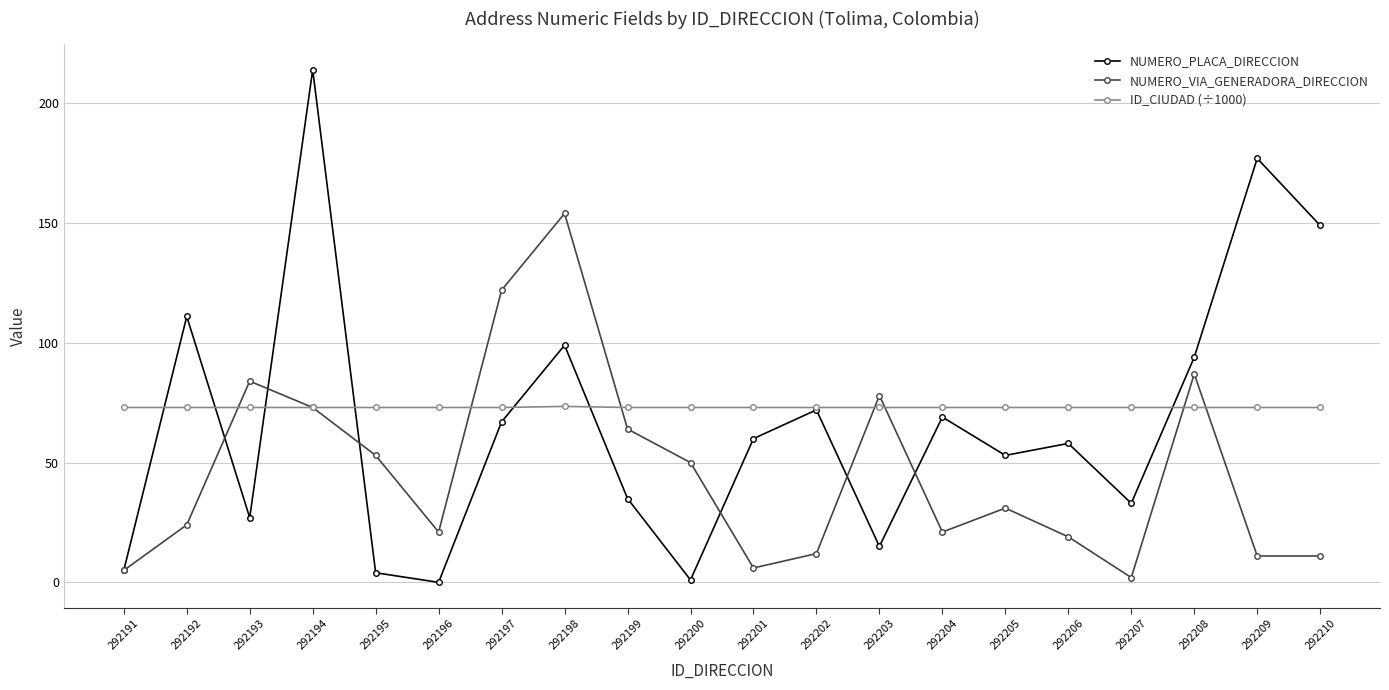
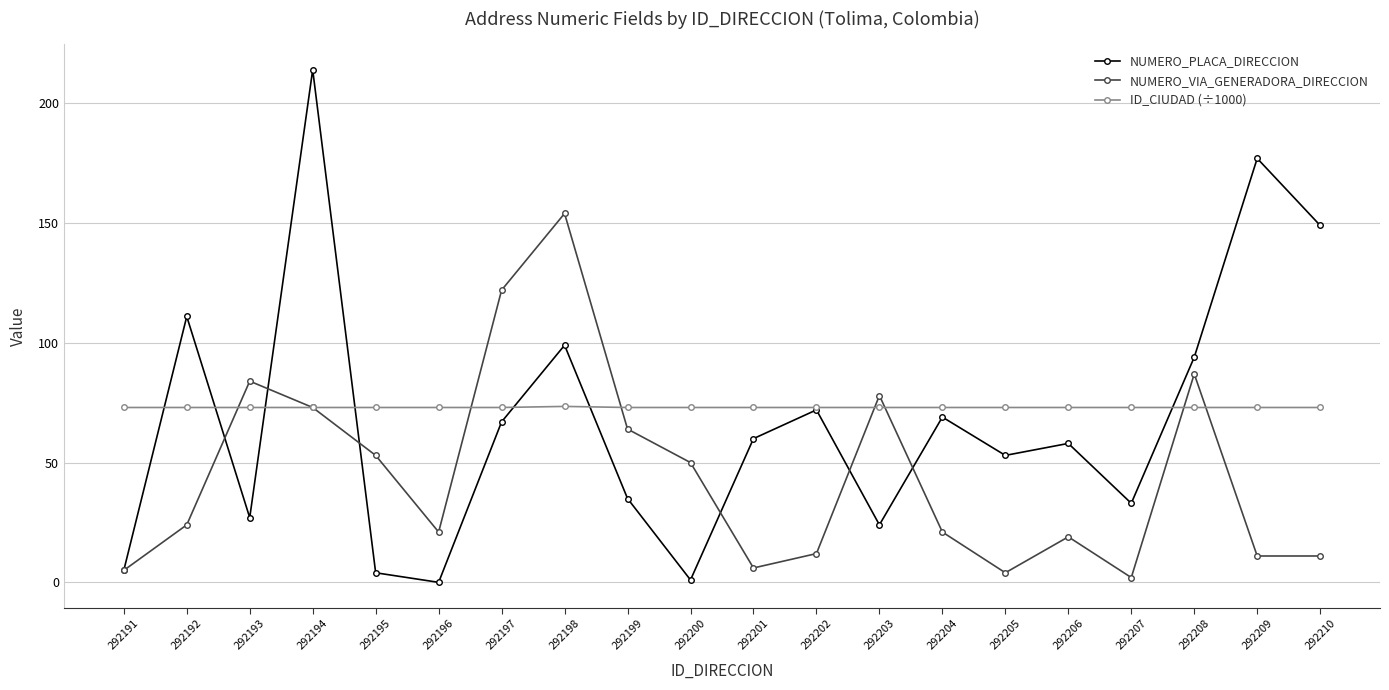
  {
    "NUMERO_PLACA_DIRECCION": {
      "292192": 111,
      "292193": 27,
      "292194": 214,
      "292195": 4,
      "292196": 0,
      "292197": 67,
      "292198": 99,
      "292199": 35,
      "292200": 1,
      "292201": 60,
-     "292203": 15,
+     "292203": 24,
      "292204": 69,
      "292205": 53,
      "292206": 58,
      "292207": 33,
      "292208": 94,
      "292209": 177,
      "292210": 149
    },
    "NUMERO_VIA_GENERADORA_DIRECCION": {
      "292192": 24,
      "292193": 84,
      "292195": 53,
      "292196": 21,
      "292197": 122,
      "292198": 154,
      "292199": 64,
      "292200": 50,
      "292201": 6,
      "292202": 12,
      "292203": 78,
      "292204": 21,
-     "292205": 31,
+     "292205": 4,
      "292206": 19,
      "292207": 2,
      "292208": 87,
      "292209": 11,
      "292210": 11
    },
    "ID_CIUDAD (÷1000)": {
      "292191": 73,
      "292192": 73,
      "292193": 73,
      "292195": 73,
      "292196": 73,
      "292197": 73,
      "292198": 73,
      "292199": 73,
      "292200": 73,
      "292201": 73,
      "292203": 73,
      "292204": 73,
      "292205": 73,
      "292206": 73,
      "292207": 73,
      "292208": 73,
      "292209": 73,
      "292210": 73
    }
  }
